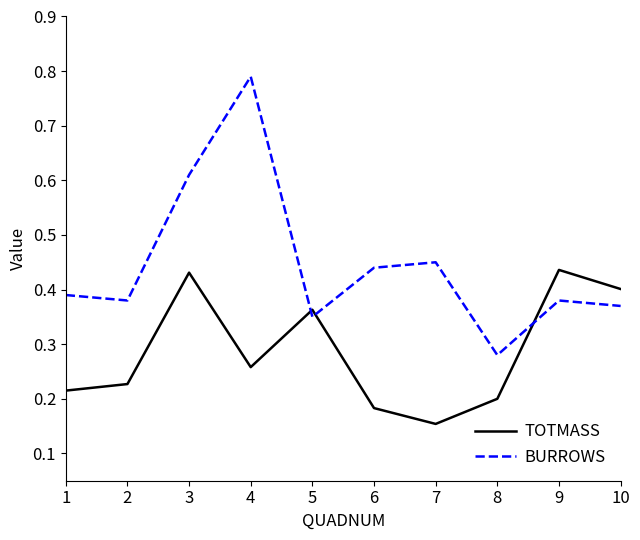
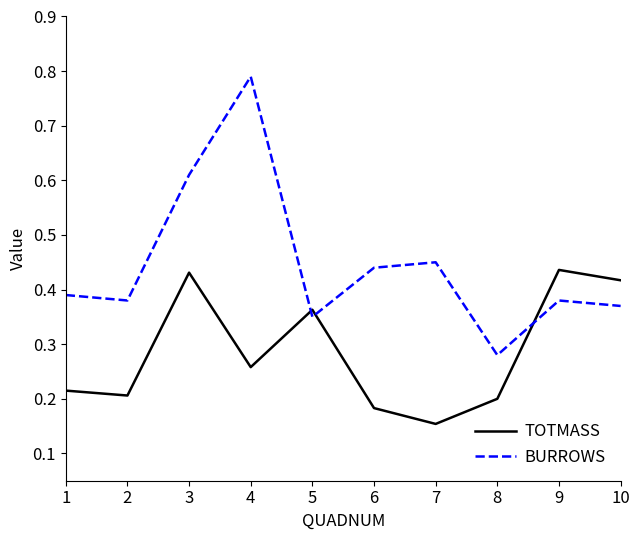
  {
    "TOTMASS": {
      "1": 0.22,
-     "2": 0.23,
+     "2": 0.21,
      "3": 0.43,
      "4": 0.26,
      "5": 0.36,
      "6": 0.18,
      "7": 0.15,
      "8": 0.20,
      "9": 0.44,
-     "10": 0.40
+     "10": 0.42
    },
    "BURROWS": {
      "1": 0.39,
      "2": 0.38,
      "3": 0.61,
      "4": 0.79,
      "5": 0.35,
      "6": 0.44,
      "7": 0.45,
      "8": 0.28,
      "9": 0.38,
      "10": 0.37
    }
  }
